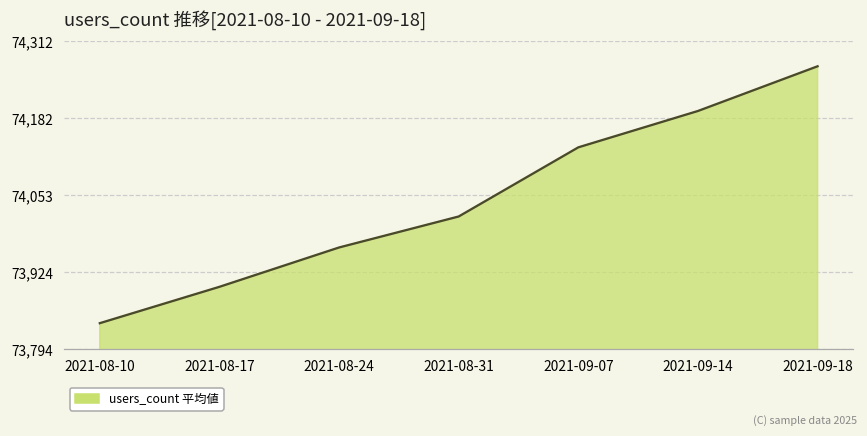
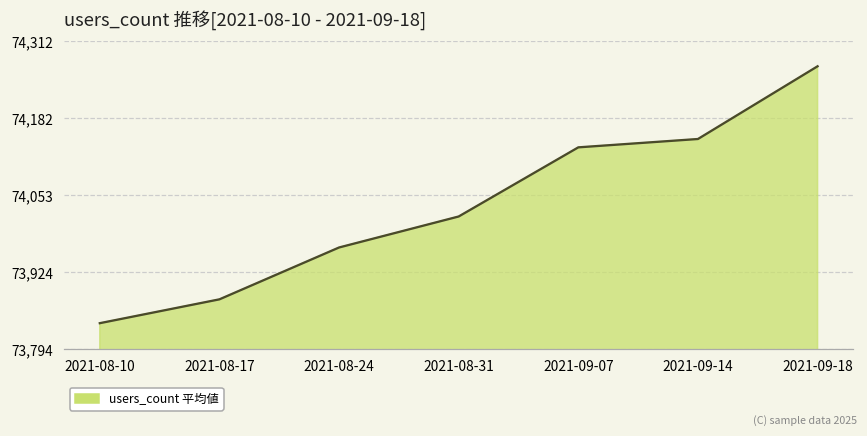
  {
    "2021-08-10": "73,840",
-   "2021-08-17": "73,900",
+   "2021-08-17": "73,880",
    "2021-08-24": "73,970",
    "2021-08-31": "74,020",
    "2021-09-07": "74,130",
-   "2021-09-14": "74,190",
+   "2021-09-14": "74,150",
    "2021-09-18": "74,270"
  }
